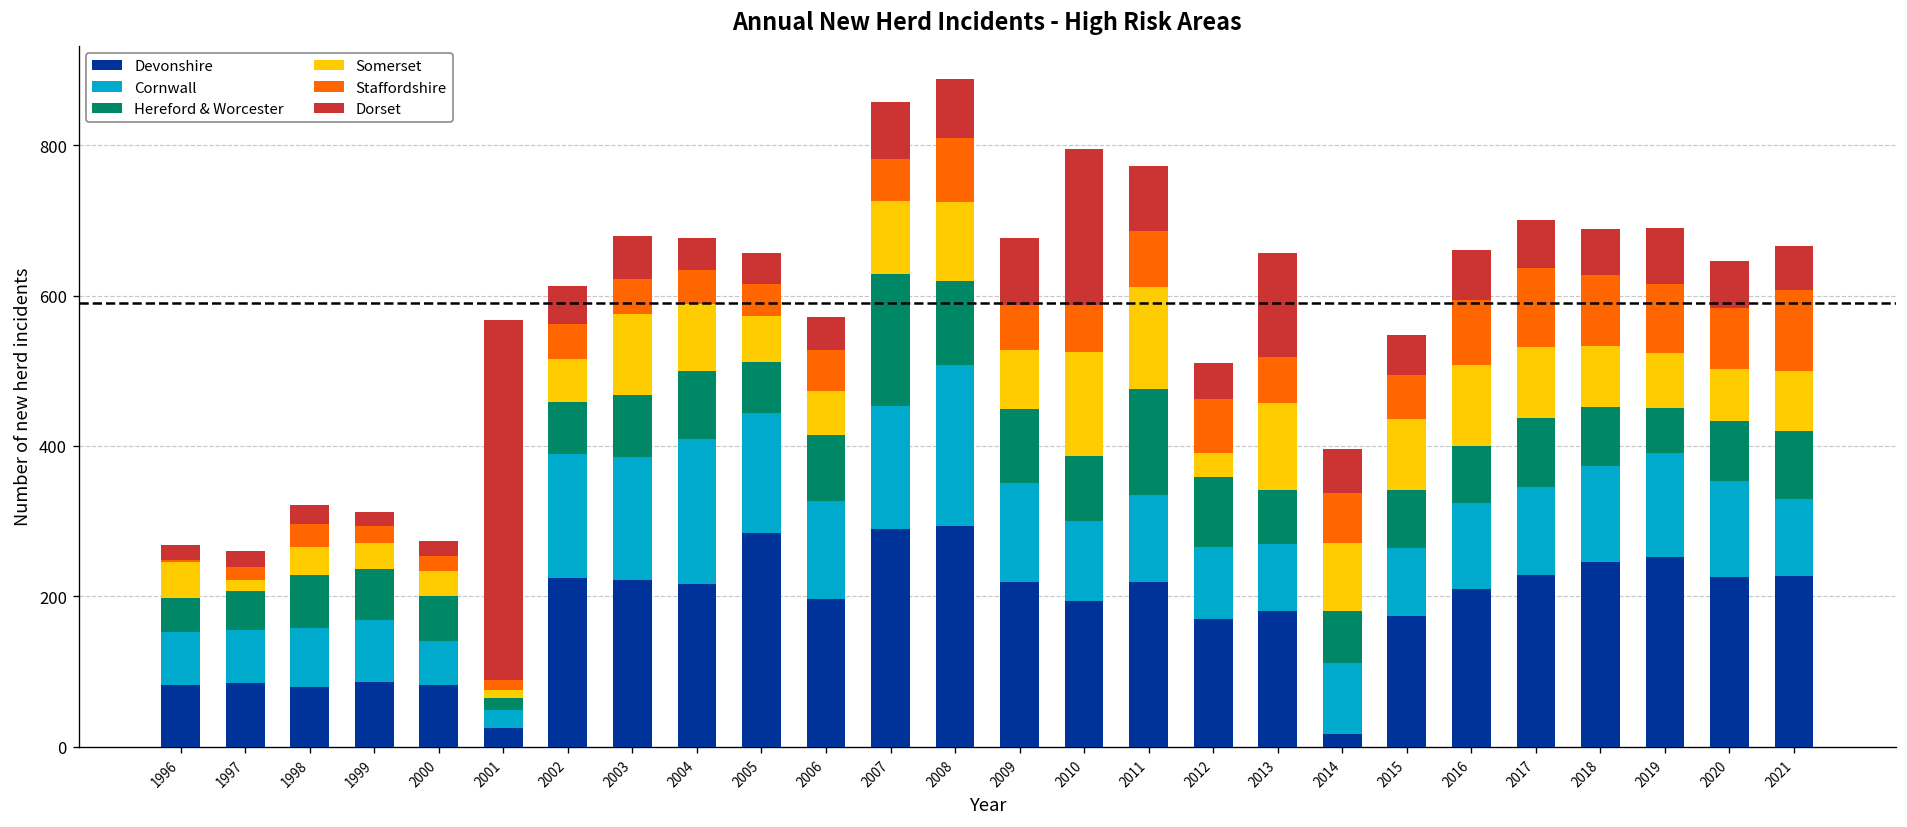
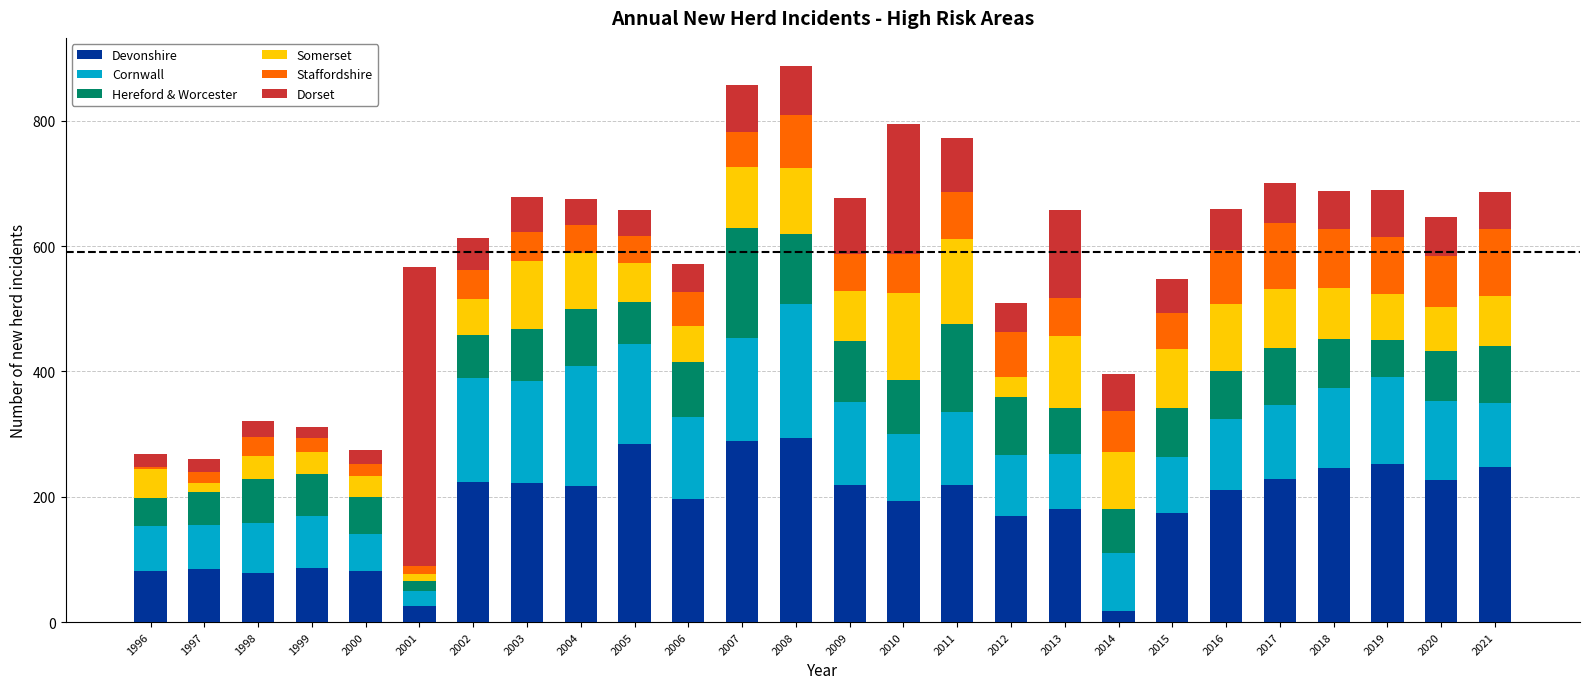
  {
    "Devonshire": {
      "1996": 80,
      "1997": 90,
      "1998": 80,
      "1999": 90,
      "2000": 80,
      "2001": 30,
      "2002": 220,
      "2003": 220,
      "2004": 220,
      "2005": 280,
      "2006": 200,
      "2007": 290,
      "2008": 290,
      "2009": 220,
      "2010": 190,
      "2011": 220,
      "2012": 170,
      "2013": 180,
      "2014": 20,
      "2015": 170,
      "2016": 210,
      "2017": 230,
      "2018": 250,
      "2019": 250,
      "2020": 230,
-     "2021": 230
+     "2021": 250
    },
    "Cornwall": {
      "1996": 70,
      "1997": 70,
      "1998": 80,
      "1999": 80,
      "2000": 60,
      "2001": 20,
      "2002": 170,
      "2003": 160,
      "2004": 190,
      "2005": 160,
      "2006": 130,
      "2007": 160,
      "2008": 210,
      "2009": 130,
      "2010": 110,
      "2011": 120,
      "2012": 100,
      "2013": 90,
      "2014": 90,
      "2015": 90,
      "2016": 110,
      "2017": 120,
      "2018": 130,
      "2019": 140,
      "2020": 130,
      "2021": 100
    },
    "Hereford & Worcester": {
      "1996": 50,
      "1997": 50,
      "1998": 70,
      "1999": 70,
      "2000": 60,
      "2001": 20,
      "2002": 70,
      "2003": 80,
      "2004": 90,
      "2005": 70,
      "2006": 90,
      "2007": 180,
      "2008": 110,
      "2009": 100,
      "2010": 90,
      "2011": 140,
      "2012": 90,
      "2013": 70,
      "2014": 70,
      "2015": 80,
      "2016": 80,
      "2017": 90,
      "2018": 80,
      "2019": 60,
      "2020": 80,
      "2021": 90
    },
    "Somerset": {
      "1996": 50,
      "1997": 20,
      "1998": 40,
      "1999": 40,
      "2000": 30,
      "2001": 10,
      "2002": 60,
      "2003": 110,
      "2004": 90,
      "2005": 60,
      "2006": 60,
      "2007": 100,
      "2008": 100,
      "2009": 80,
      "2010": 140,
      "2011": 140,
      "2012": 30,
      "2013": 120,
      "2014": 90,
      "2015": 100,
      "2016": 110,
      "2017": 100,
      "2018": 80,
      "2019": 70,
      "2020": 70,
      "2021": 80
    },
    "Staffordshire": {
      "1997": 20,
      "1998": 30,
      "1999": 20,
      "2000": 20,
      "2001": 10,
      "2002": 50,
      "2003": 50,
      "2004": 50,
      "2005": 40,
      "2006": 50,
      "2007": 60,
      "2008": 90,
      "2009": 60,
      "2010": 60,
      "2011": 70,
      "2012": 70,
      "2013": 60,
      "2014": 70,
      "2015": 60,
      "2016": 90,
      "2017": 110,
      "2018": 90,
      "2019": 90,
      "2020": 80,
      "2021": 110
    },
    "Dorset": {
      "1996": 20,
      "1997": 20,
      "1998": 30,
      "1999": 20,
      "2000": 20,
      "2001": 480,
      "2002": 50,
      "2003": 60,
      "2004": 40,
      "2005": 40,
      "2006": 40,
      "2007": 80,
      "2008": 80,
      "2009": 90,
      "2010": 210,
      "2011": 90,
      "2012": 50,
      "2013": 140,
      "2014": 60,
      "2015": 50,
      "2016": 70,
      "2017": 60,
      "2018": 60,
      "2019": 80,
      "2020": 60,
      "2021": 60
    }
  }
